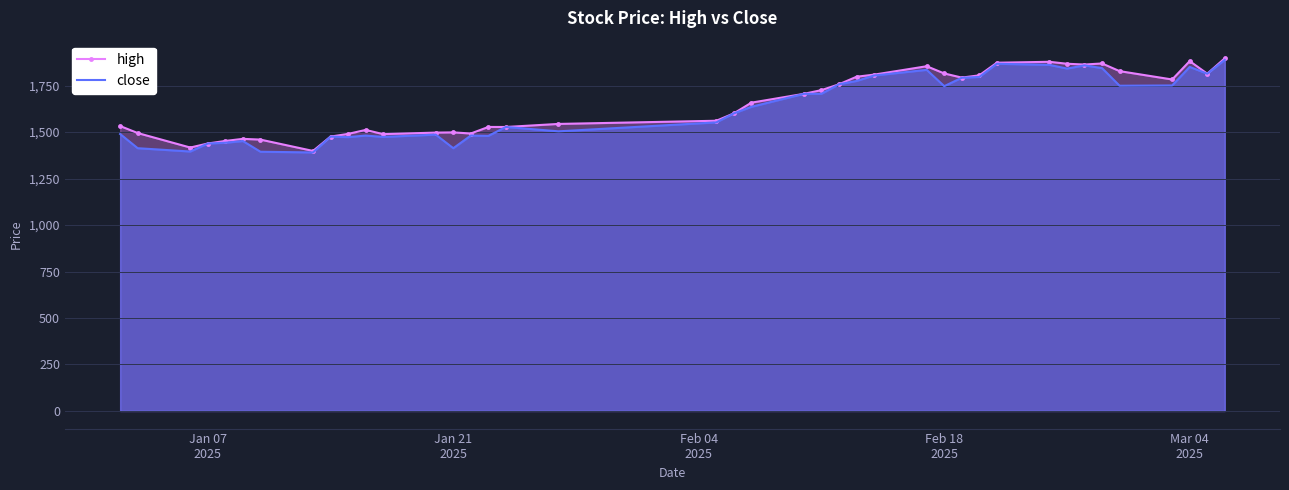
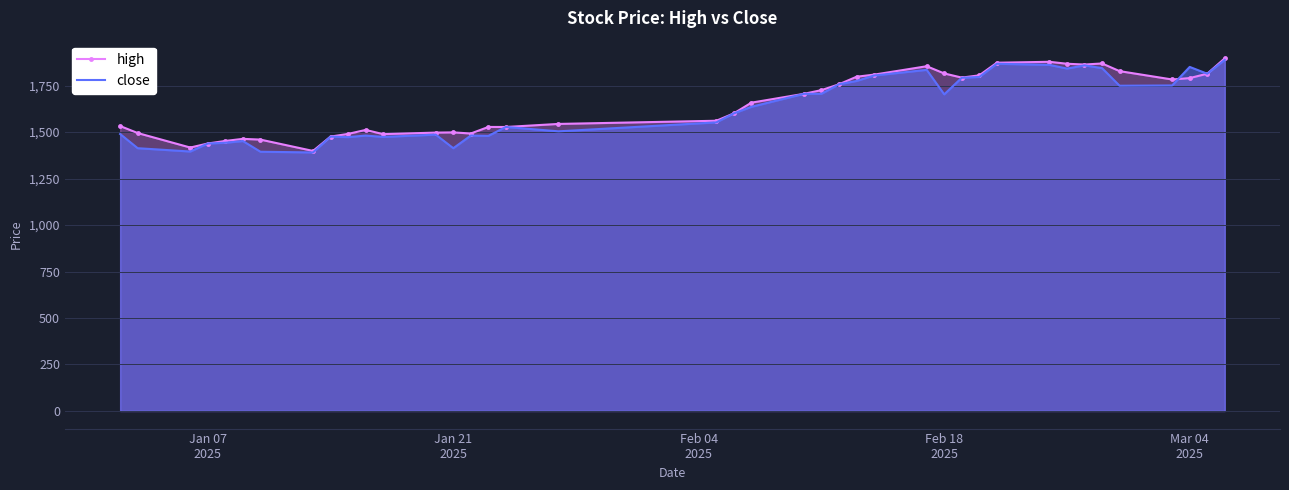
  {
    "high": {
      "Jan 21 2025": "1,500",
      "Feb 18 2025": "1,820",
-     "Mar 04 2025": "1,880"
+     "Mar 04 2025": "1,790"
    },
    "close": {
      "Jan 21 2025": "1,410",
-     "Feb 18 2025": "1,750",
+     "Feb 18 2025": "1,700",
      "Mar 04 2025": "1,850"
    }
  }
